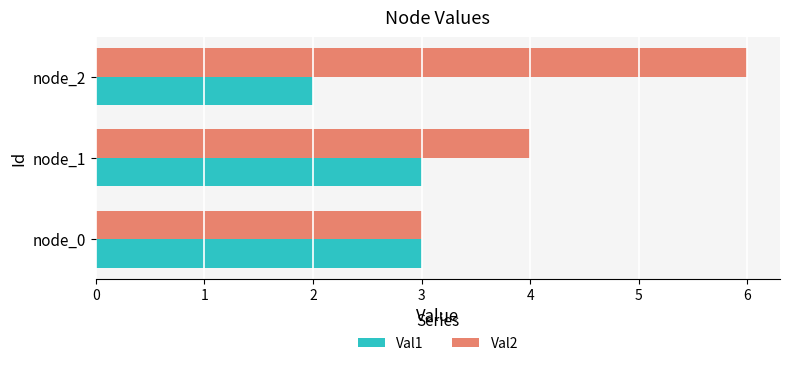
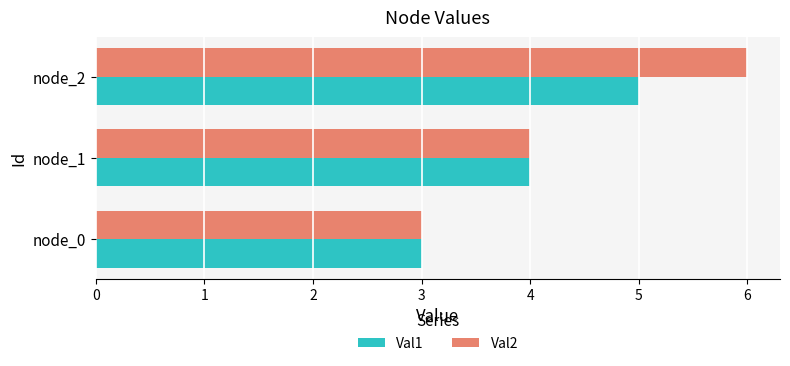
  {
    "Val1": {
-     "node_2": 2,
-     "node_1": 3,
+     "node_2": 5,
+     "node_1": 4,
      "node_0": 3
    },
    "Val2": {
      "node_2": 6,
      "node_1": 4,
      "node_0": 3
    }
  }
